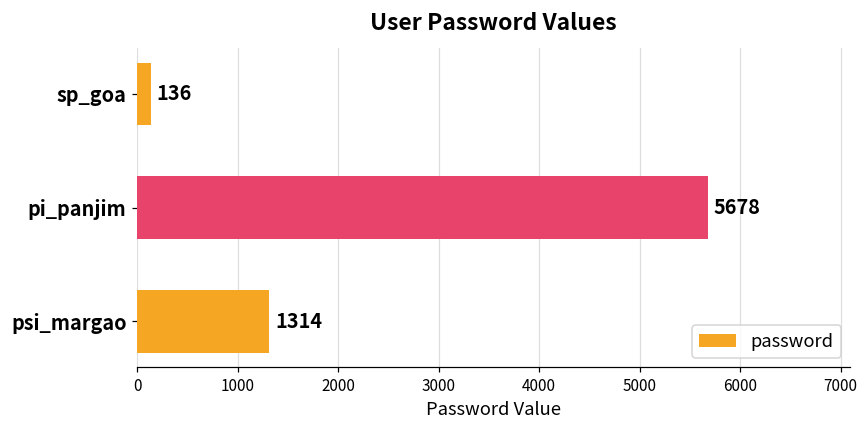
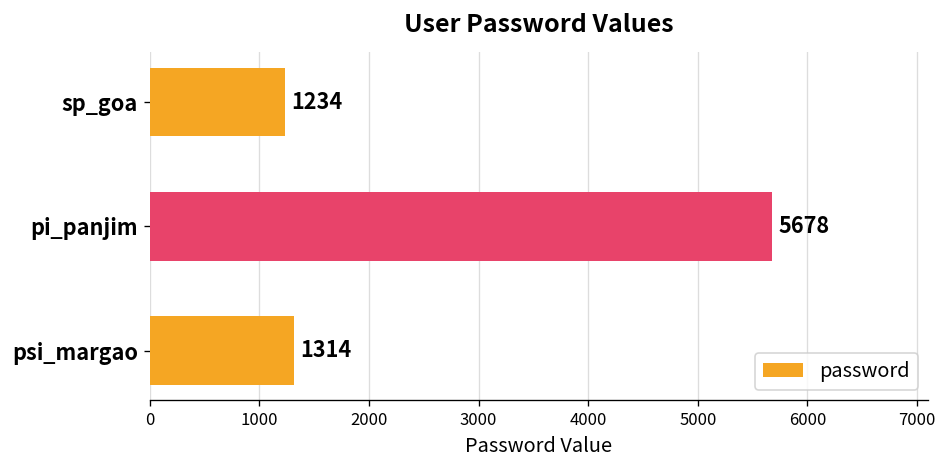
  {
-   "sp_goa": 136,
+   "sp_goa": 1234,
    "pi_panjim": 5678,
    "psi_margao": 1314
  }
